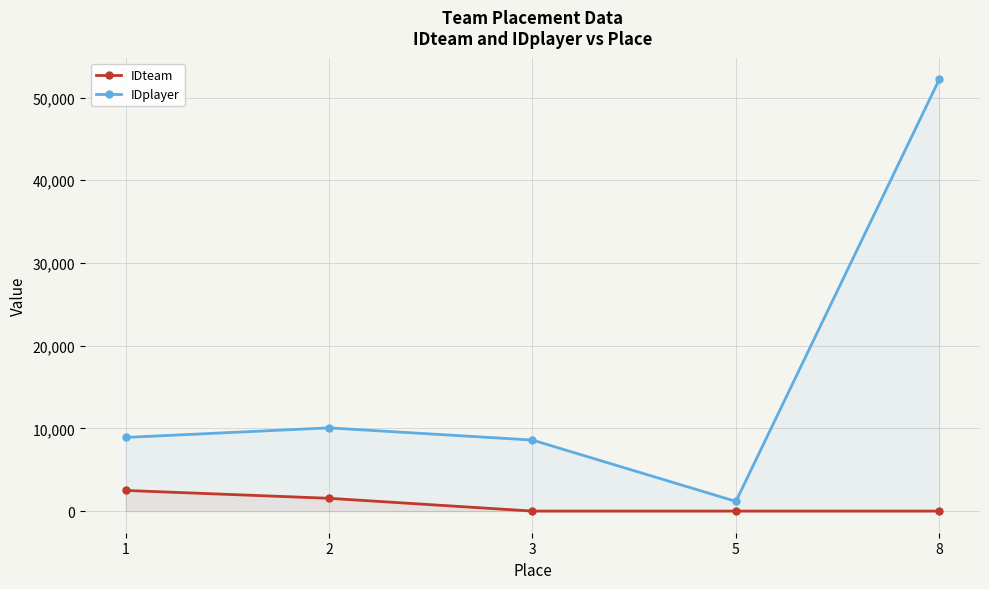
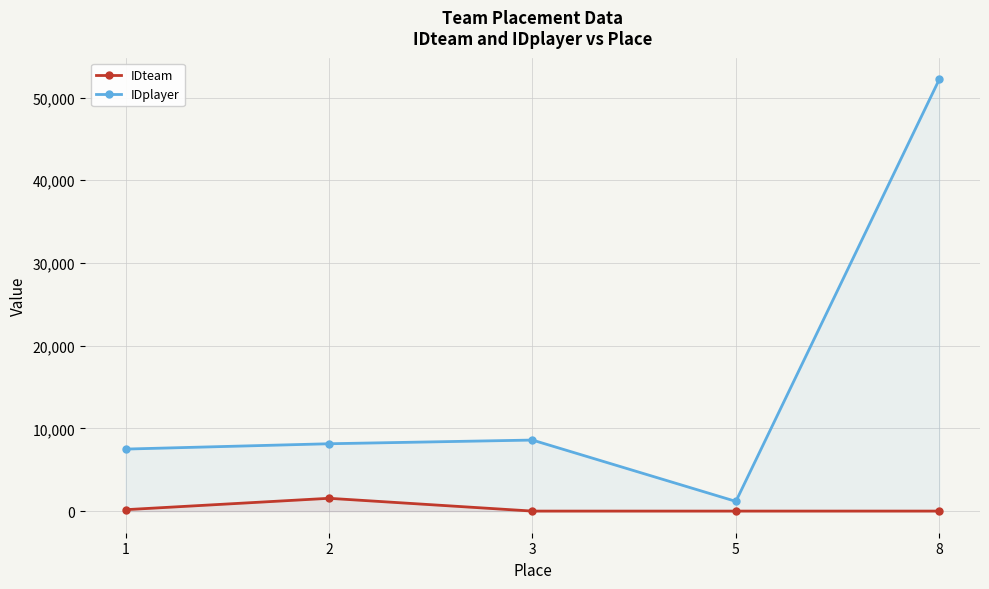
  {
    "IDteam": {
-     "1": "3,000",
+     "1": "0",
      "2": "2,000",
      "3": "0",
      "5": "0",
      "8": "0"
    },
    "IDplayer": {
-     "1": "9,000",
-     "2": "10,000",
+     "1": "8,000",
+     "2": "8,000",
      "3": "9,000",
      "5": "1,000",
      "8": "52,000"
    }
  }
